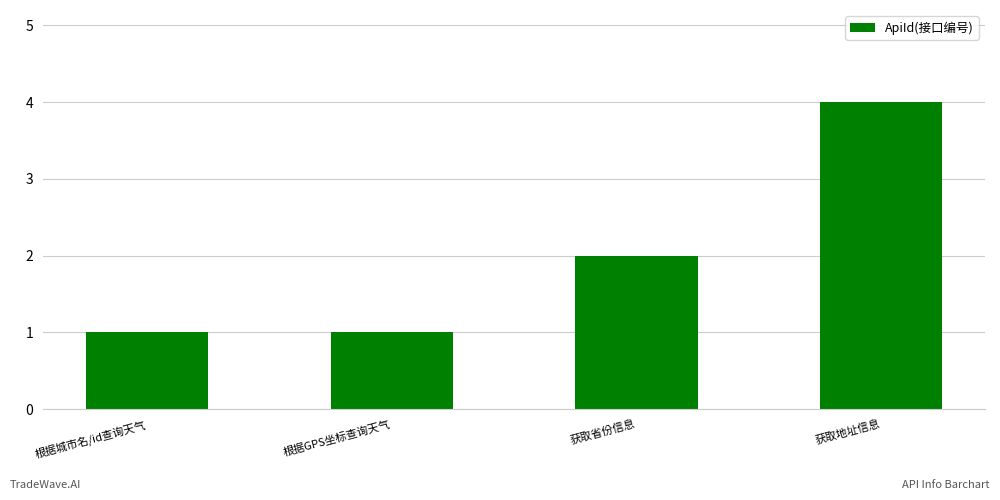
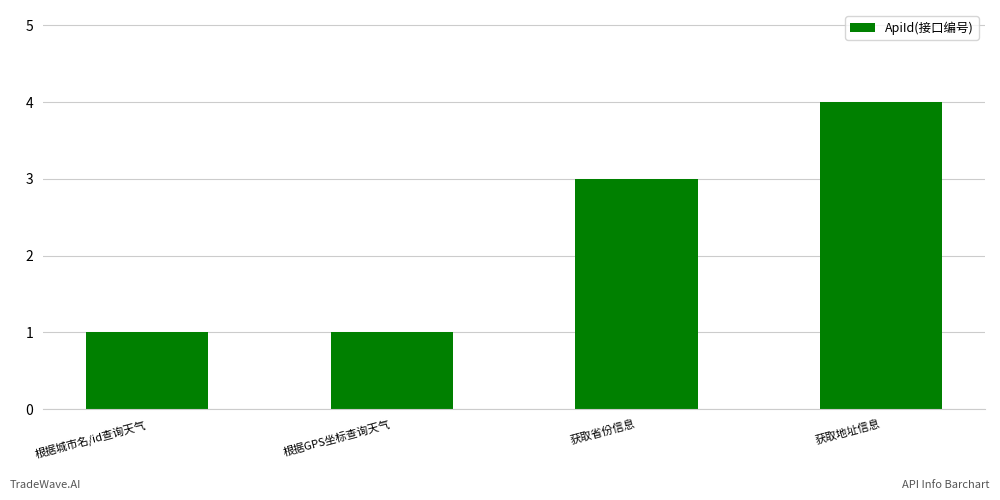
  {
    "根据城市名/id查询天气": 1,
    "根据GPS坐标查询天气": 1,
-   "获取省份信息": 2,
+   "获取省份信息": 3,
    "获取地址信息": 4
  }
